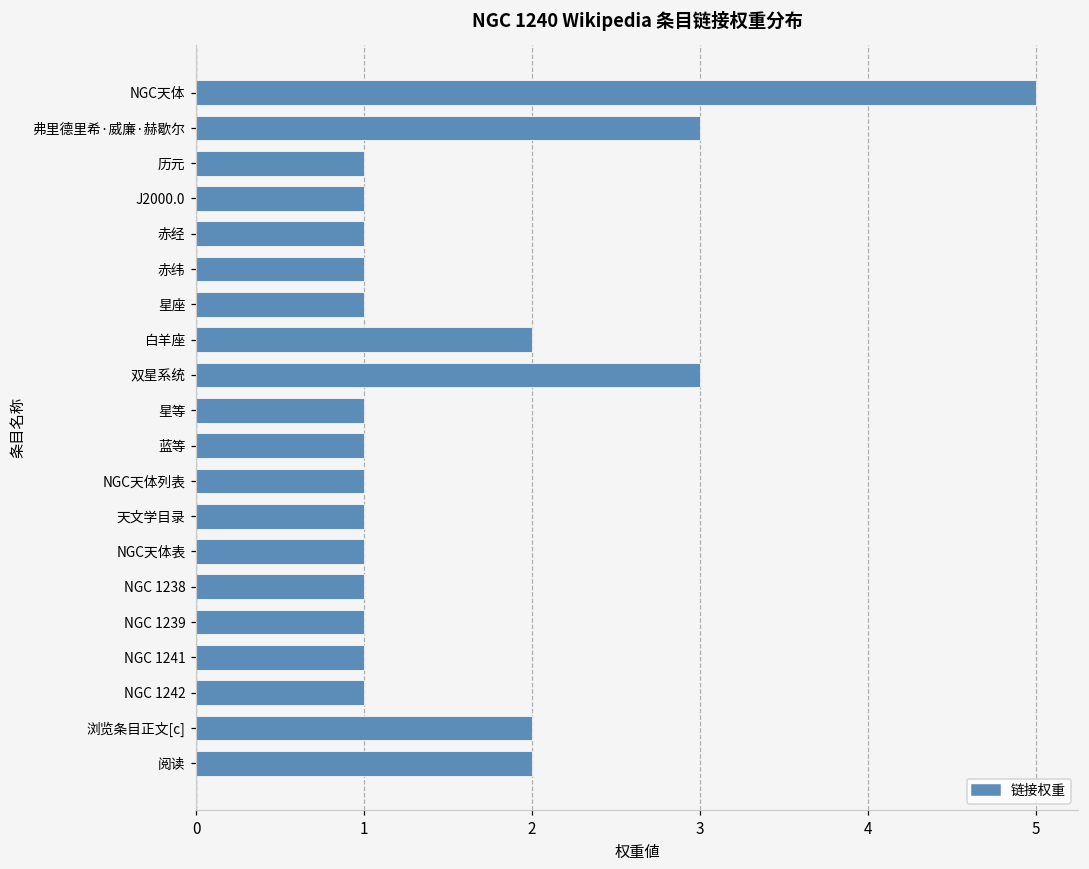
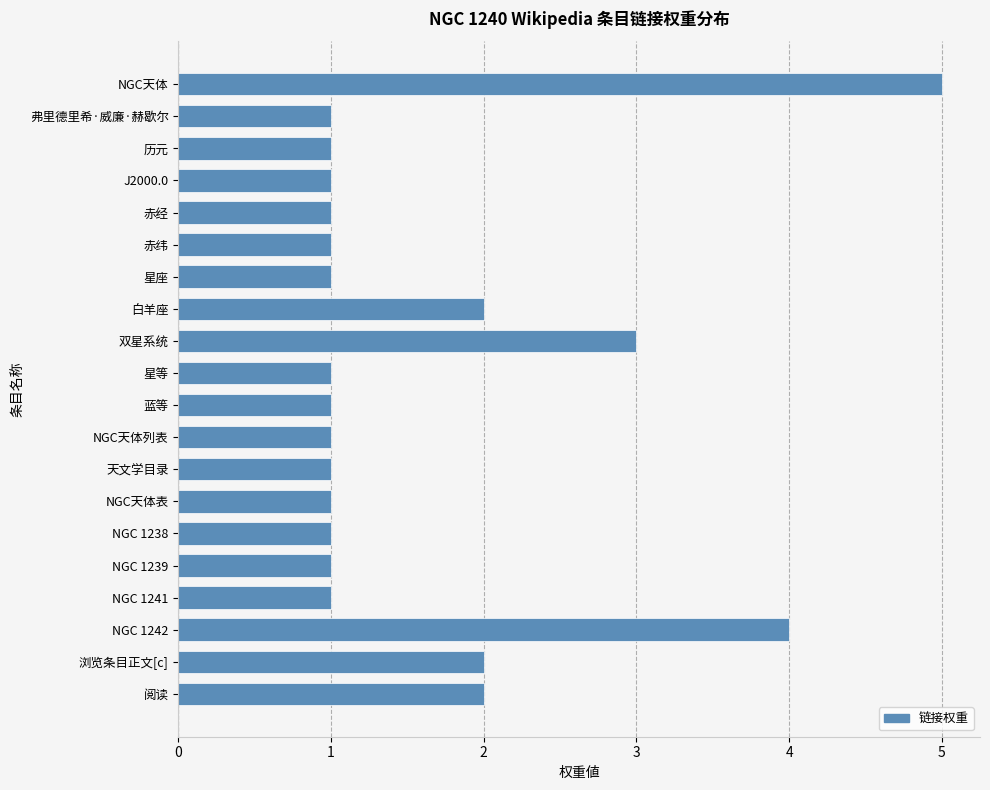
  {
    "NGC天体": 5,
-   "弗里德里希·威廉·赫歇尔": 3,
+   "弗里德里希·威廉·赫歇尔": 1,
    "历元": 1,
    "J2000.0": 1,
    "赤经": 1,
    "赤纬": 1,
    "星座": 1,
    "白羊座": 2,
    "双星系统": 3,
    "星等": 1,
    "蓝等": 1,
    "NGC天体列表": 1,
    "天文学目录": 1,
    "NGC天体表": 1,
    "NGC 1238": 1,
    "NGC 1239": 1,
    "NGC 1241": 1,
-   "NGC 1242": 1,
+   "NGC 1242": 4,
    "浏览条目正文[c]": 2,
    "阅读": 2
  }
